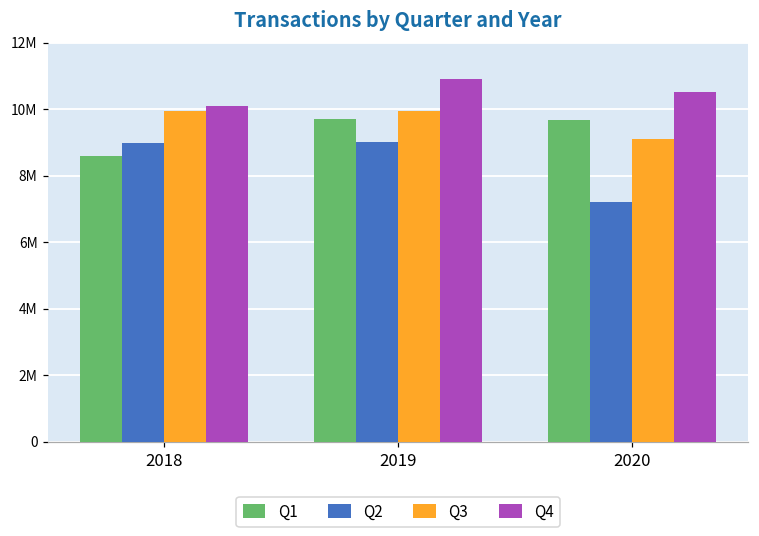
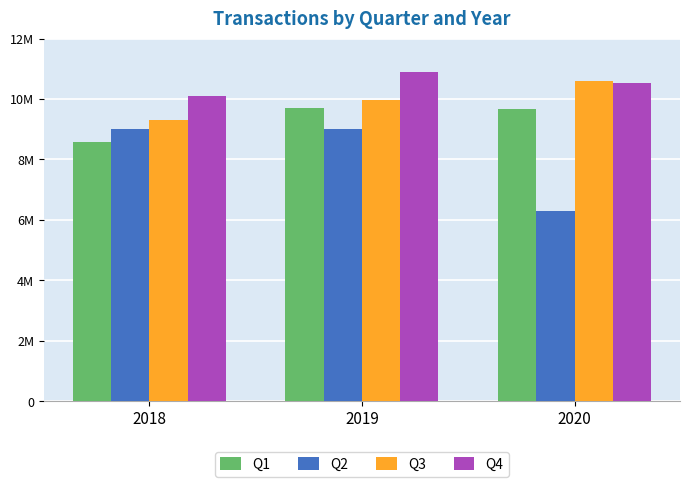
  {
    "Q1": {
      "2018": 8600000,
      "2019": 9700000,
      "2020": 9700000
    },
    "Q2": {
      "2018": 9000000,
      "2019": 9000000,
-     "2020": 7200000
+     "2020": 6300000
    },
    "Q3": {
-     "2018": 9900000,
+     "2018": 9300000,
      "2019": 10000000,
-     "2020": 9100000
+     "2020": 10600000
    },
    "Q4": {
      "2018": 10100000,
      "2019": 10900000,
      "2020": 10500000
    }
  }
